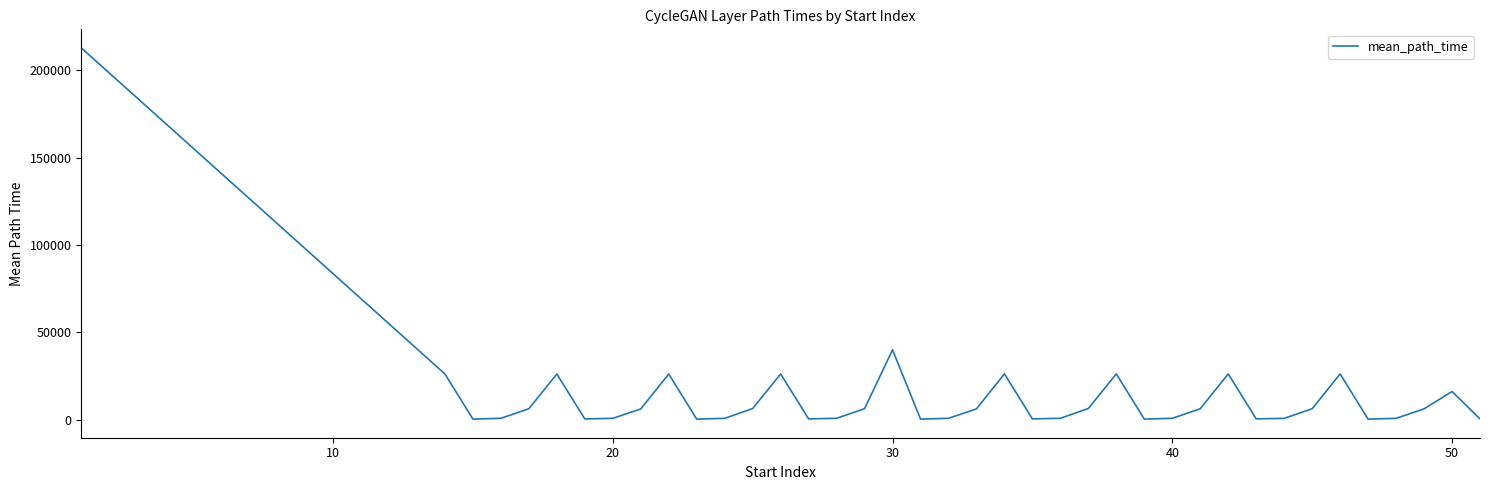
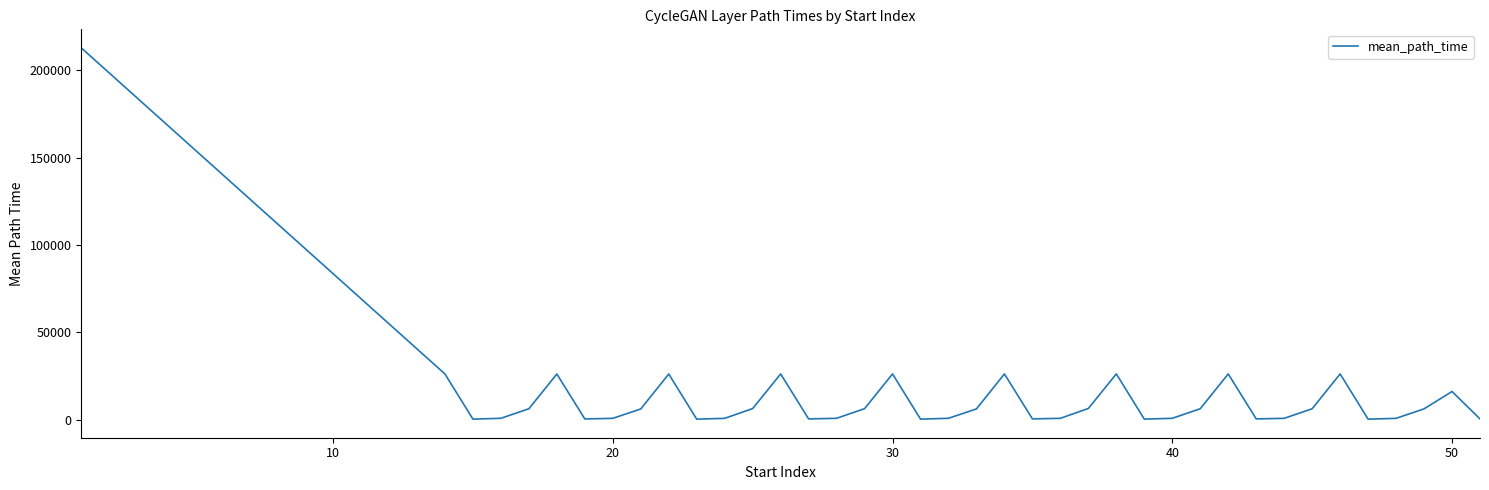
  {
    "20": 1000,
-   "30": 40000,
+   "30": 26000,
    "40": 1000,
    "50": 16000
  }
